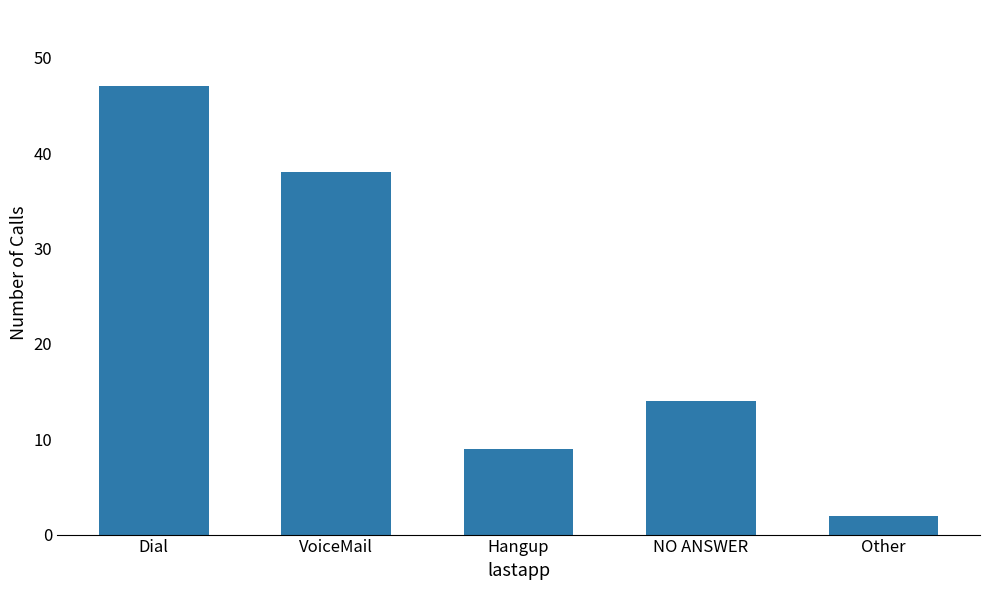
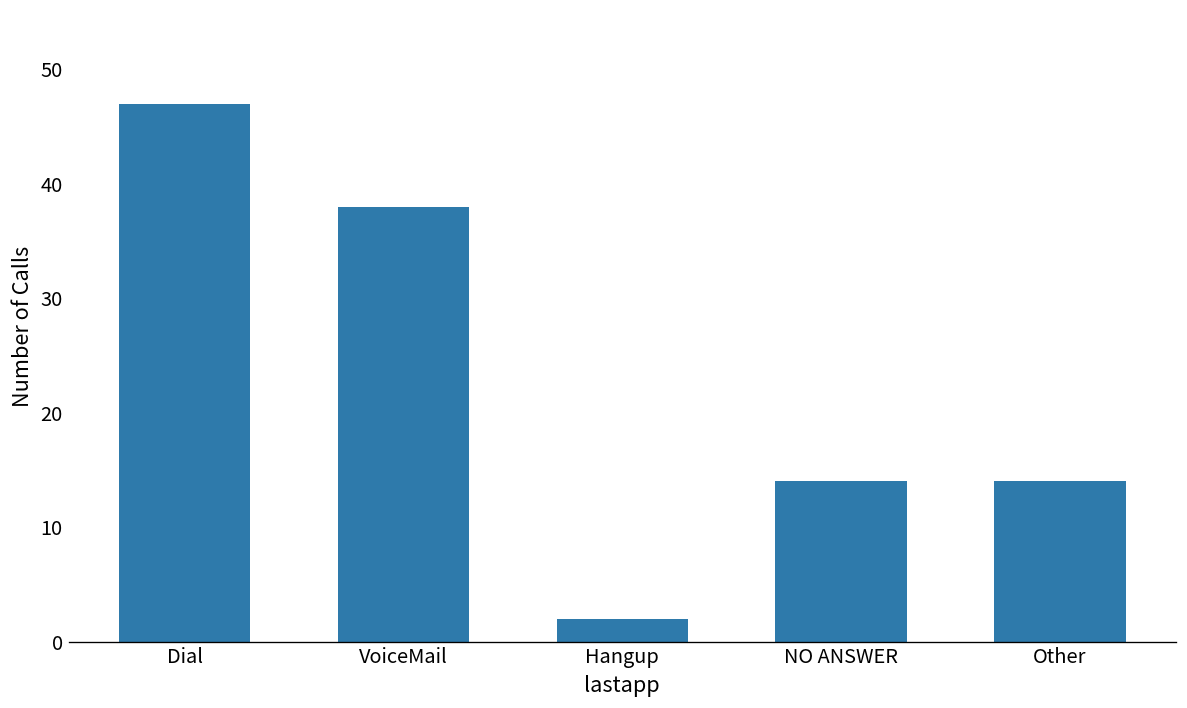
  {
    "Dial": 47,
    "VoiceMail": 38,
-   "Hangup": 9,
+   "Hangup": 2,
    "NO ANSWER": 14,
-   "Other": 2
+   "Other": 14
  }
